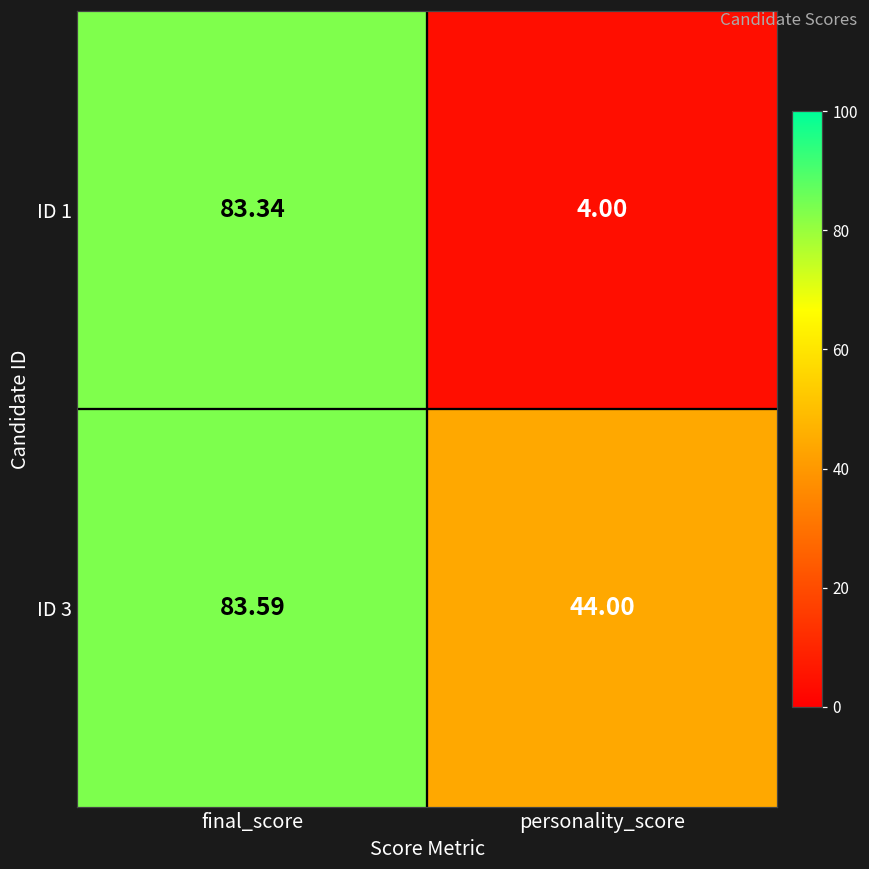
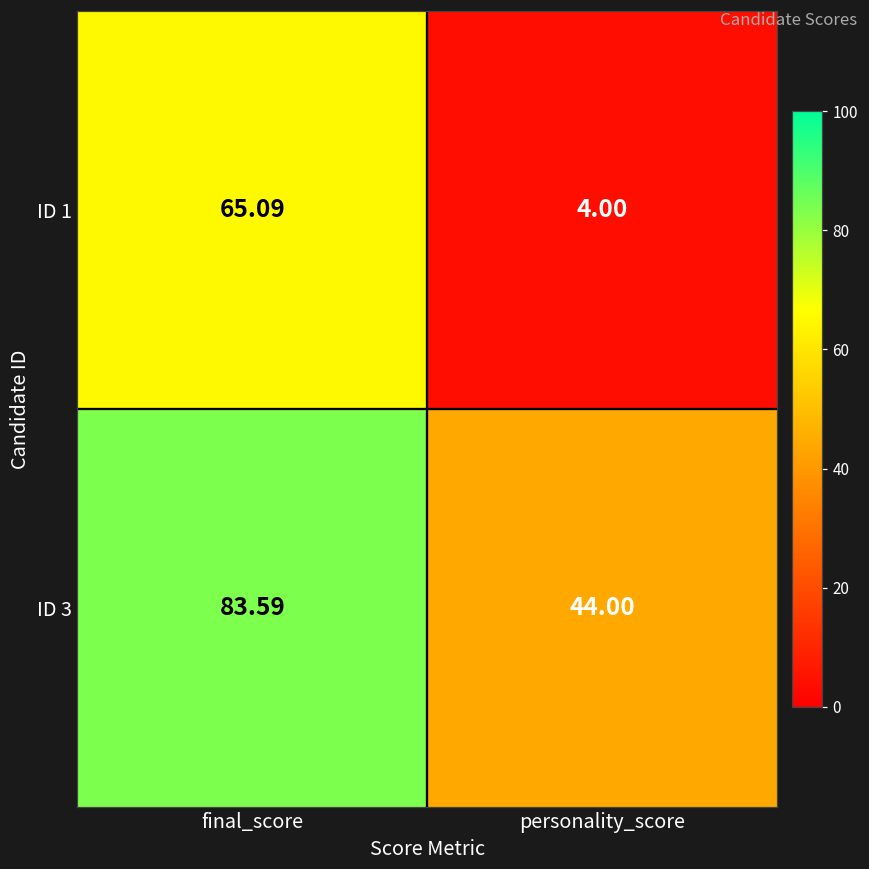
  {
    "ID 1": {
-     "final_score": 83.34,
+     "final_score": 65.09,
      "personality_score": 4.00
    },
    "ID 3": {
      "final_score": 83.59,
      "personality_score": 44.00
    }
  }
